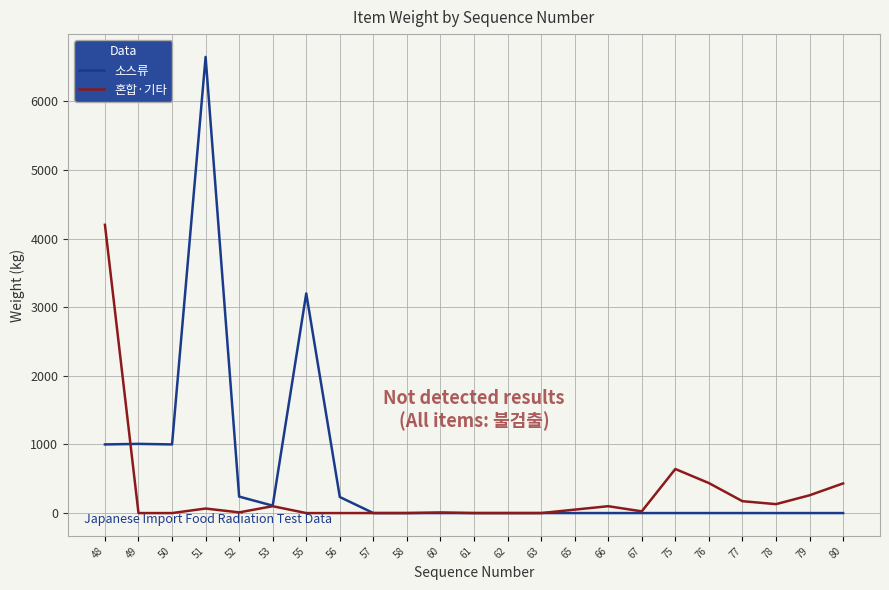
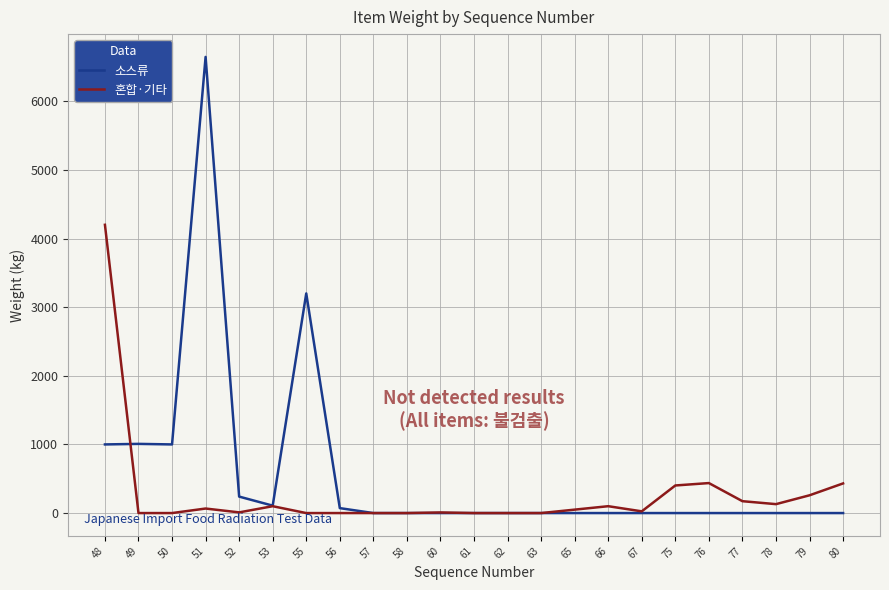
  {
    "소스류": {
      "48": 1000,
      "49": 1000,
      "50": 1000,
      "51": 6600,
      "52": 200,
      "55": 3200,
-     "56": 200,
+     "56": 100,
      "65": 0,
      "66": 0,
      "75": 0,
      "76": 0,
      "77": 0,
      "78": 0,
      "79": 0,
      "80": 0
    },
    "혼합·기타": {
      "48": 4200,
      "49": 0,
      "50": 0,
      "51": 100,
      "52": 0,
      "55": 0,
      "56": 0,
      "65": 100,
      "66": 100,
-     "75": 600,
+     "75": 400,
      "76": 400,
      "77": 200,
      "78": 100,
      "79": 300,
      "80": 400
    }
  }
